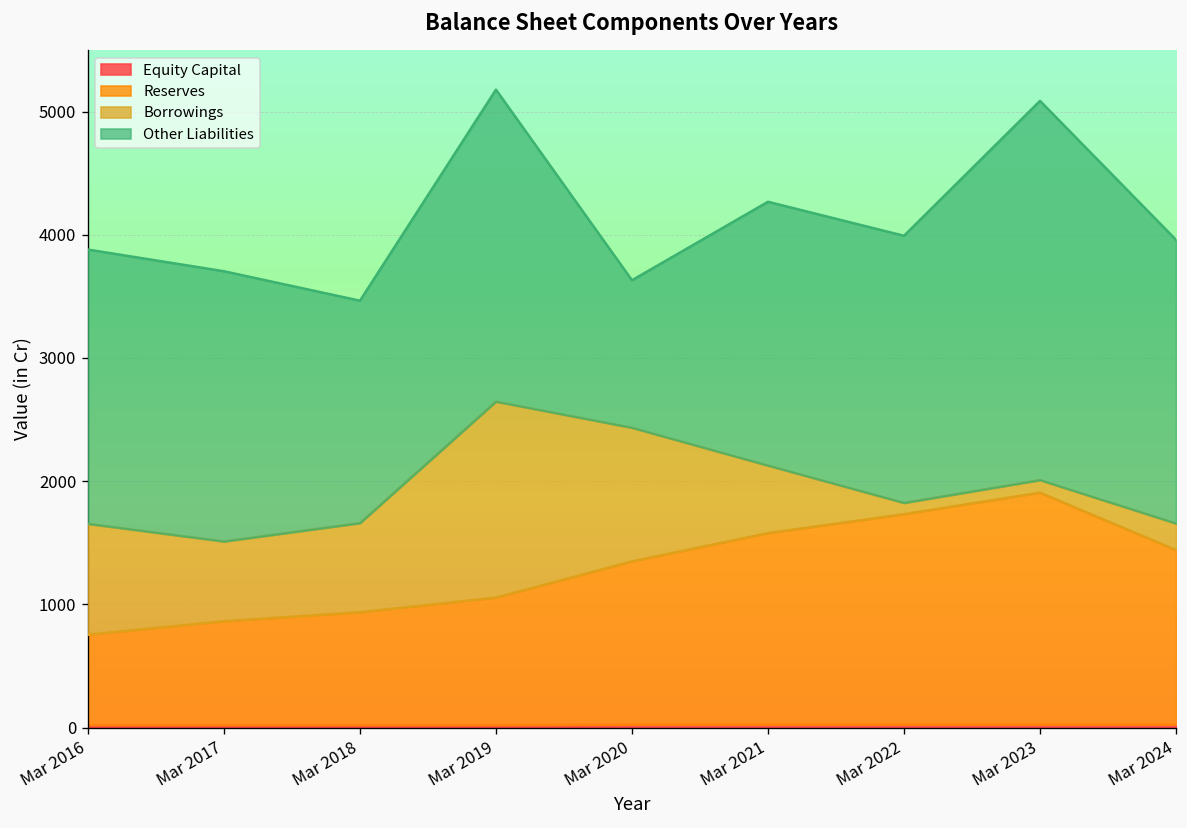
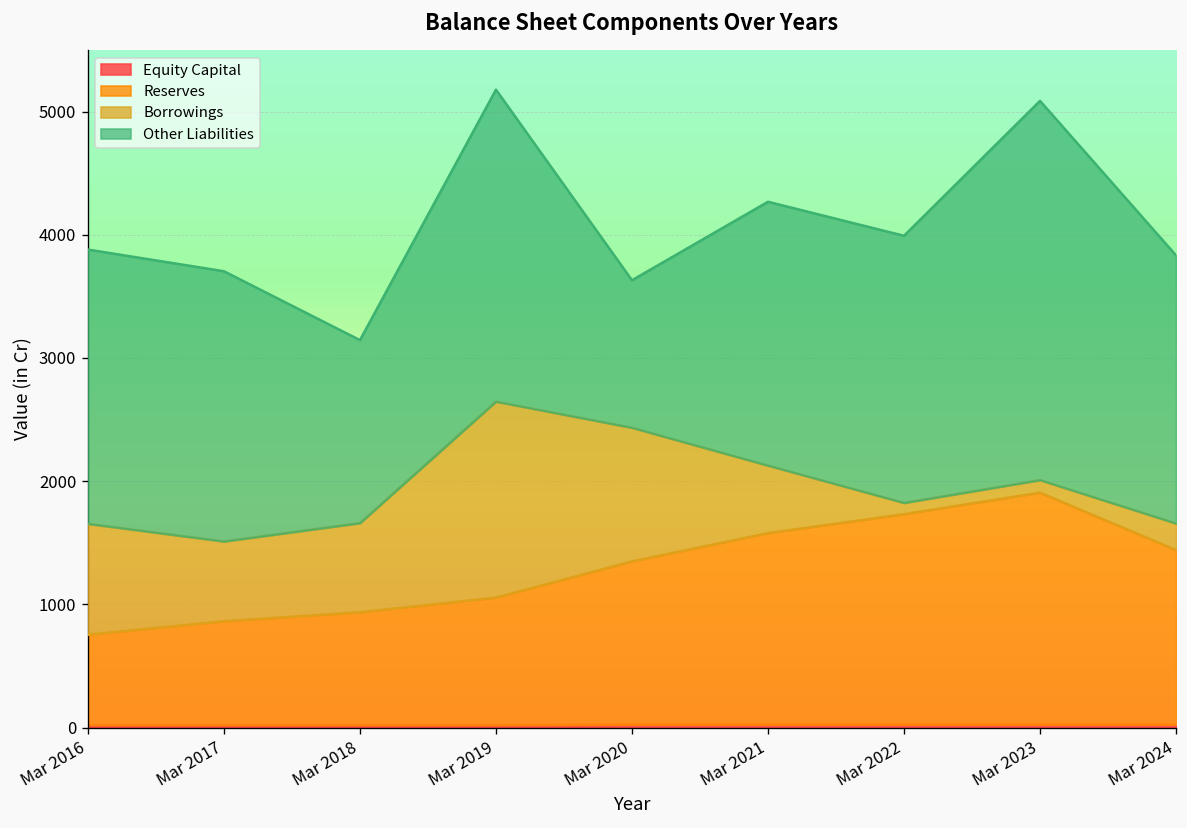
  {
    "Equity Capital": {
      "Mar 2016": 20,
      "Mar 2017": 20,
      "Mar 2018": 20,
      "Mar 2019": 20,
      "Mar 2020": 20,
      "Mar 2021": 20,
      "Mar 2022": 20,
      "Mar 2023": 20,
      "Mar 2024": 20
    },
    "Other Liabilities": {
      "Mar 2016": 2230,
      "Mar 2017": 2190,
-     "Mar 2018": 1810,
+     "Mar 2018": 1490,
      "Mar 2019": 2530,
      "Mar 2020": 1200,
      "Mar 2021": 2140,
      "Mar 2022": 2170,
      "Mar 2023": 3080,
-     "Mar 2024": 2300
+     "Mar 2024": 2180
    }
  }
